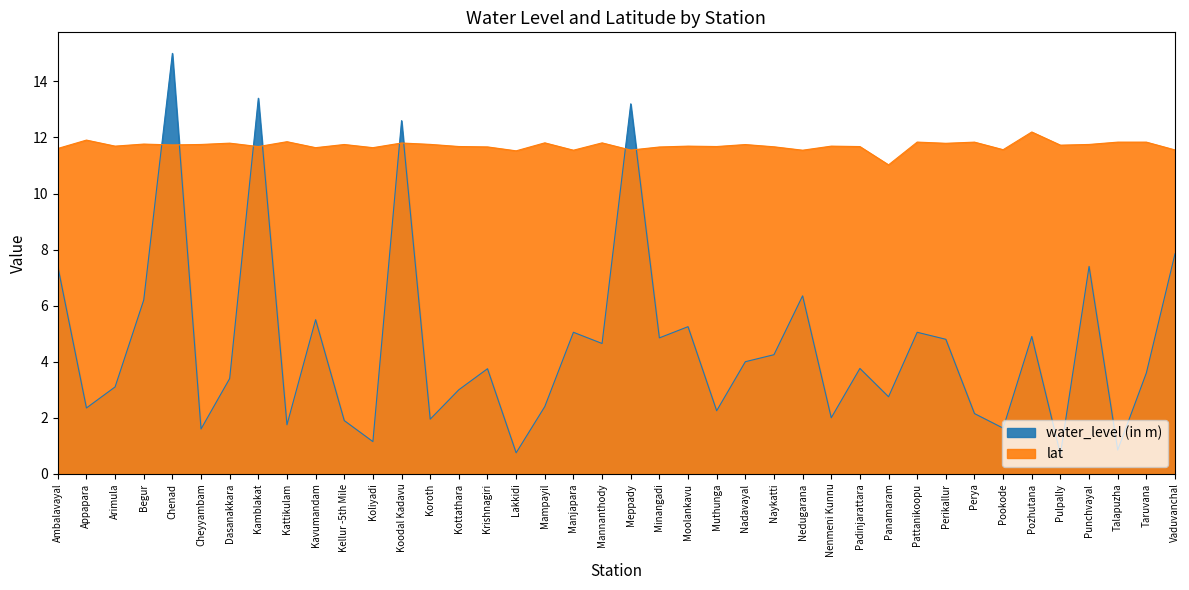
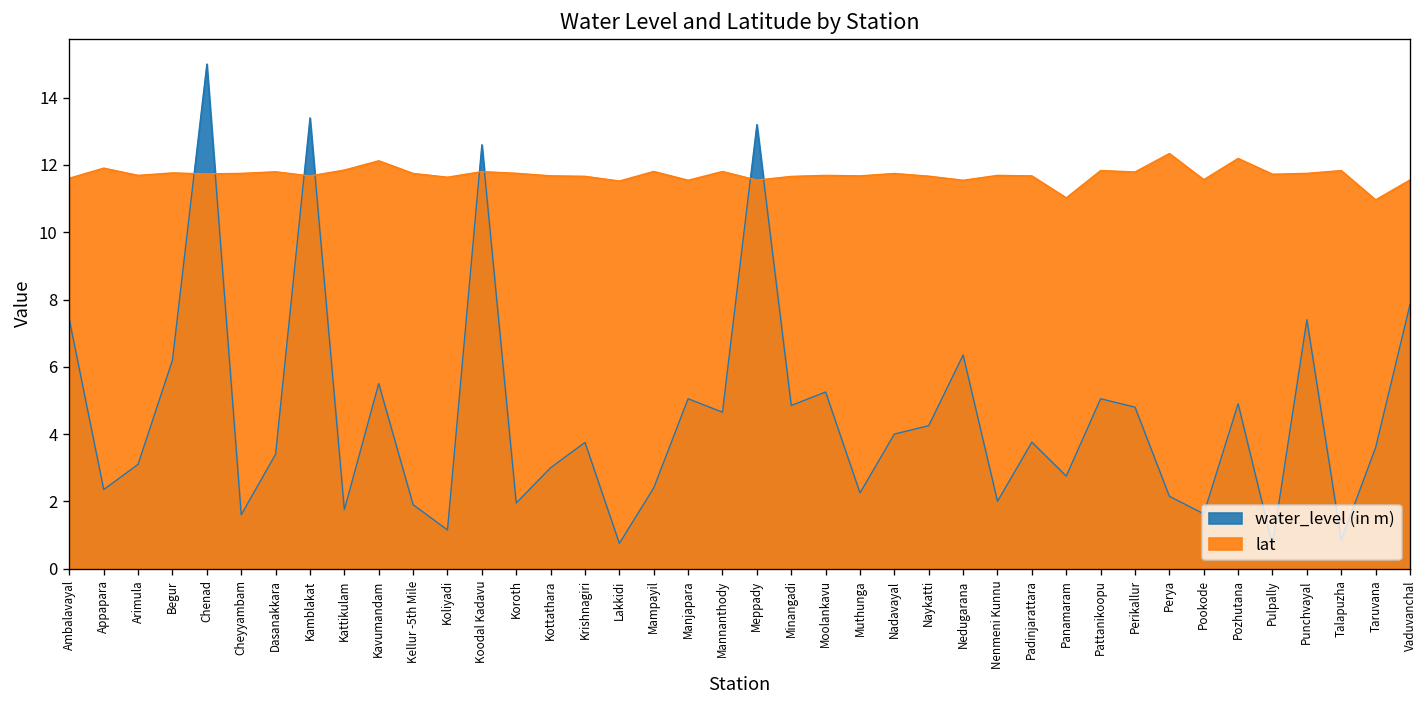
  {
    "water_level (in m)": {
      "Ambalavayal": 7.4,
      "Appapara": 2.4,
      "Arimula": 3.1,
      "Begur": 6.2,
      "Chenad": 15.0,
      "Cheyyambam": 1.6,
      "Dasanakkara": 3.4,
      "Kamblakat": 13.4,
      "Kattikulam": 1.8,
      "Kavumandam": 5.5,
      "Kellur -5th Mile": 1.9,
      "Koliyadi": 1.2,
      "Koodal Kadavu": 12.6,
      "Koroth": 2.0,
      "Kottathara": 3.0,
      "Krishnagiri": 3.8,
      "Lakkidi": 0.8,
      "Mampayil": 2.4,
      "Manjapara": 5.1,
      "Mannanthody": 4.7,
      "Meppady": 13.2,
      "Minangadi": 4.9,
      "Moolankavu": 5.3,
      "Muthunga": 2.3,
      "Nadavayal": 4.0,
      "Naykatti": 4.3,
      "Nedugarana": 6.4,
      "Nenmeni Kunnu": 2.0,
      "Padinjarattara": 3.8,
      "Panamaram": 2.8,
      "Pattanikoopu": 5.1,
      "Perikallur": 4.8,
      "Perya": 2.2,
      "Pozhutana": 4.9,
      "Punchvayal": 7.4,
      "Taruvana": 3.6,
      "Vaduvanchal": 7.9
    },
    "lat": {
      "Ambalavayal": 11.6,
      "Appapara": 11.9,
      "Arimula": 11.7,
      "Begur": 11.8,
      "Chenad": 11.7,
      "Cheyyambam": 11.8,
      "Dasanakkara": 11.8,
      "Kamblakat": 11.7,
      "Kattikulam": 11.8,
-     "Kavumandam": 11.6,
+     "Kavumandam": 12.1,
      "Kellur -5th Mile": 11.7,
      "Koliyadi": 11.6,
      "Koodal Kadavu": 11.8,
      "Koroth": 11.8,
      "Kottathara": 11.7,
      "Krishnagiri": 11.7,
      "Lakkidi": 11.5,
      "Mampayil": 11.8,
      "Manjapara": 11.5,
      "Mannanthody": 11.8,
      "Meppady": 11.6,
      "Minangadi": 11.7,
      "Moolankavu": 11.7,
      "Muthunga": 11.7,
      "Nadavayal": 11.7,
      "Naykatti": 11.7,
      "Nedugarana": 11.5,
      "Nenmeni Kunnu": 11.7,
      "Padinjarattara": 11.7,
      "Panamaram": 11.0,
      "Pattanikoopu": 11.8,
      "Perikallur": 11.8,
-     "Perya": 11.8,
+     "Perya": 12.3,
      "Pookode": 11.6,
      "Pozhutana": 12.2,
      "Pulpally": 11.7,
      "Punchvayal": 11.8,
      "Talapuzha": 11.8,
-     "Taruvana": 11.8,
+     "Taruvana": 11.0,
      "Vaduvanchal": 11.6
    }
  }
